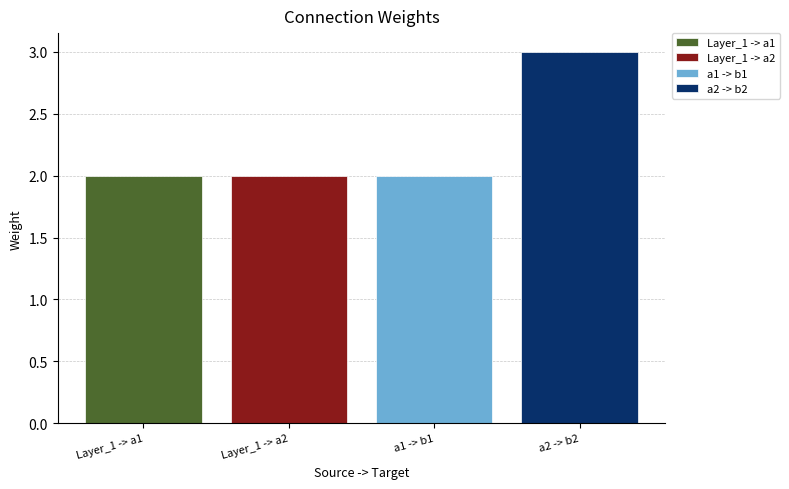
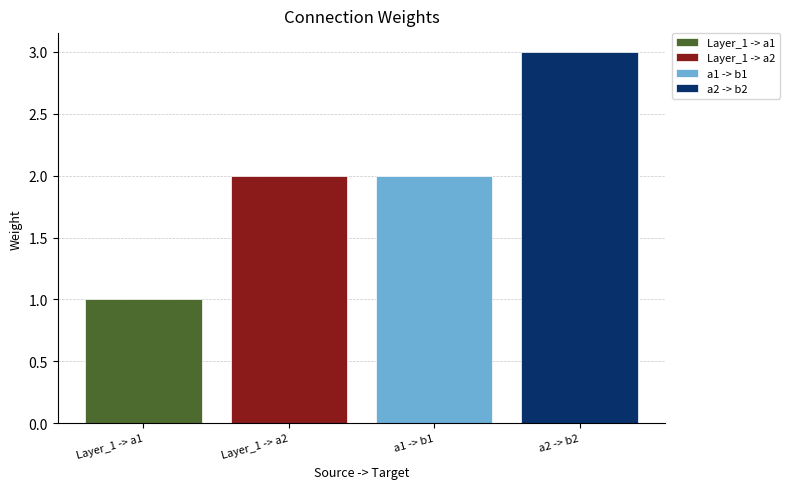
  {
-   "Layer_1 -> a1": 2,
+   "Layer_1 -> a1": 1,
    "Layer_1 -> a2": 2,
    "a1 -> b1": 2,
    "a2 -> b2": 3
  }
